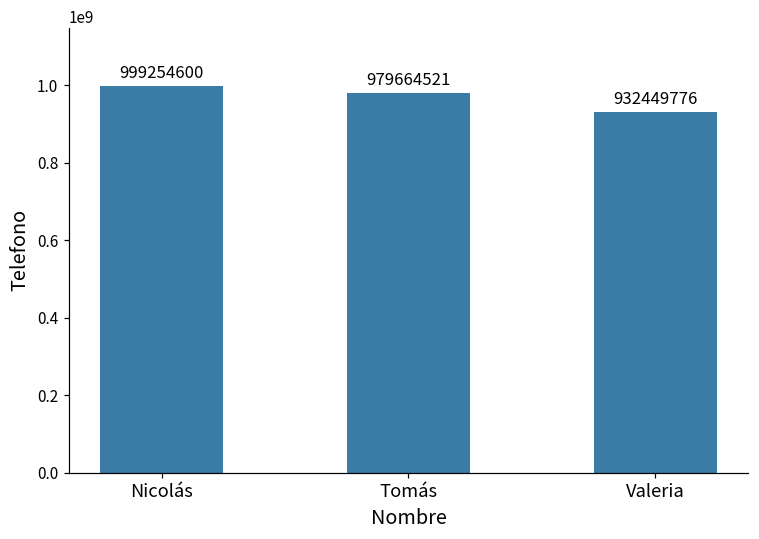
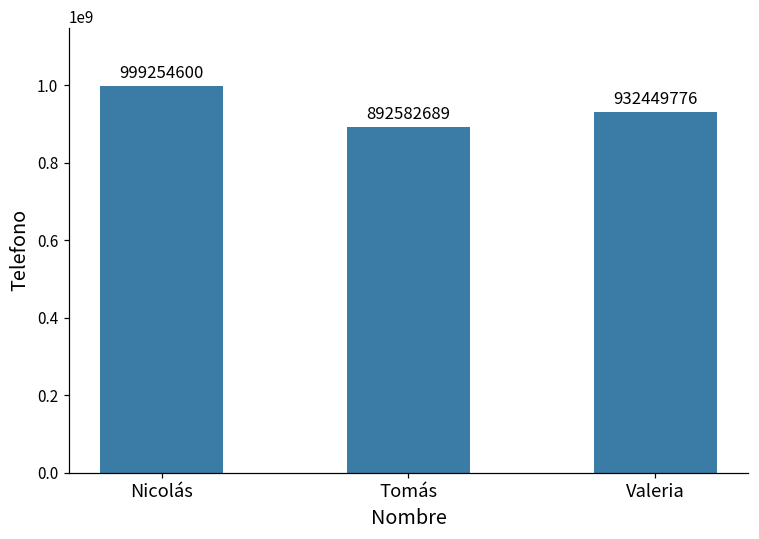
  {
    "Nicolás": 999254600,
-   "Tomás": 979664521,
+   "Tomás": 892582689,
    "Valeria": 932449776
  }
